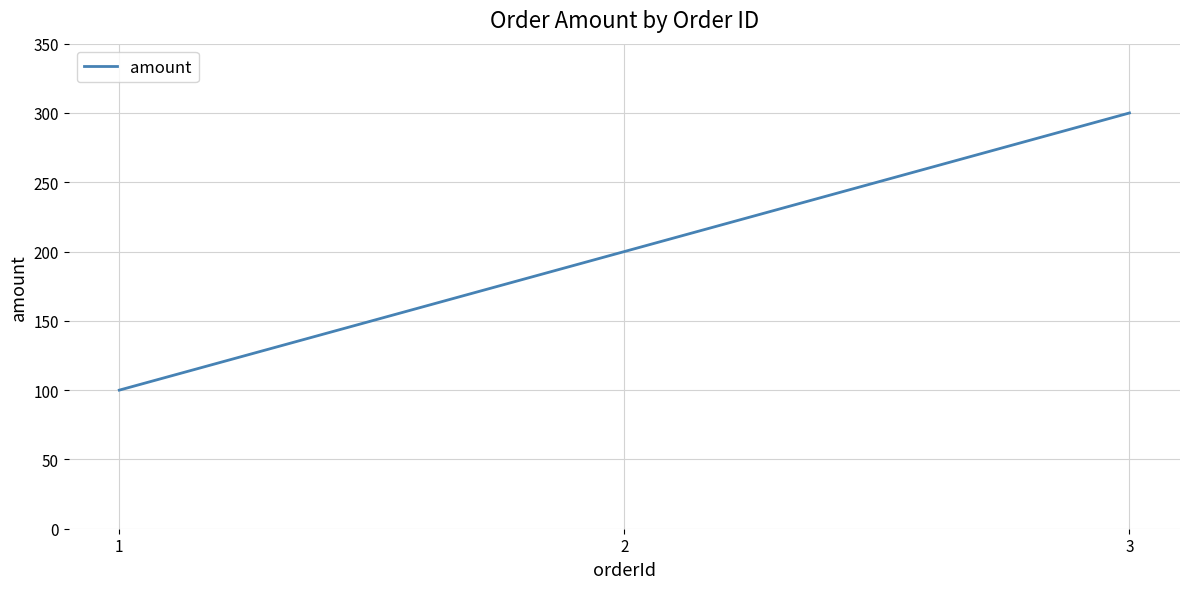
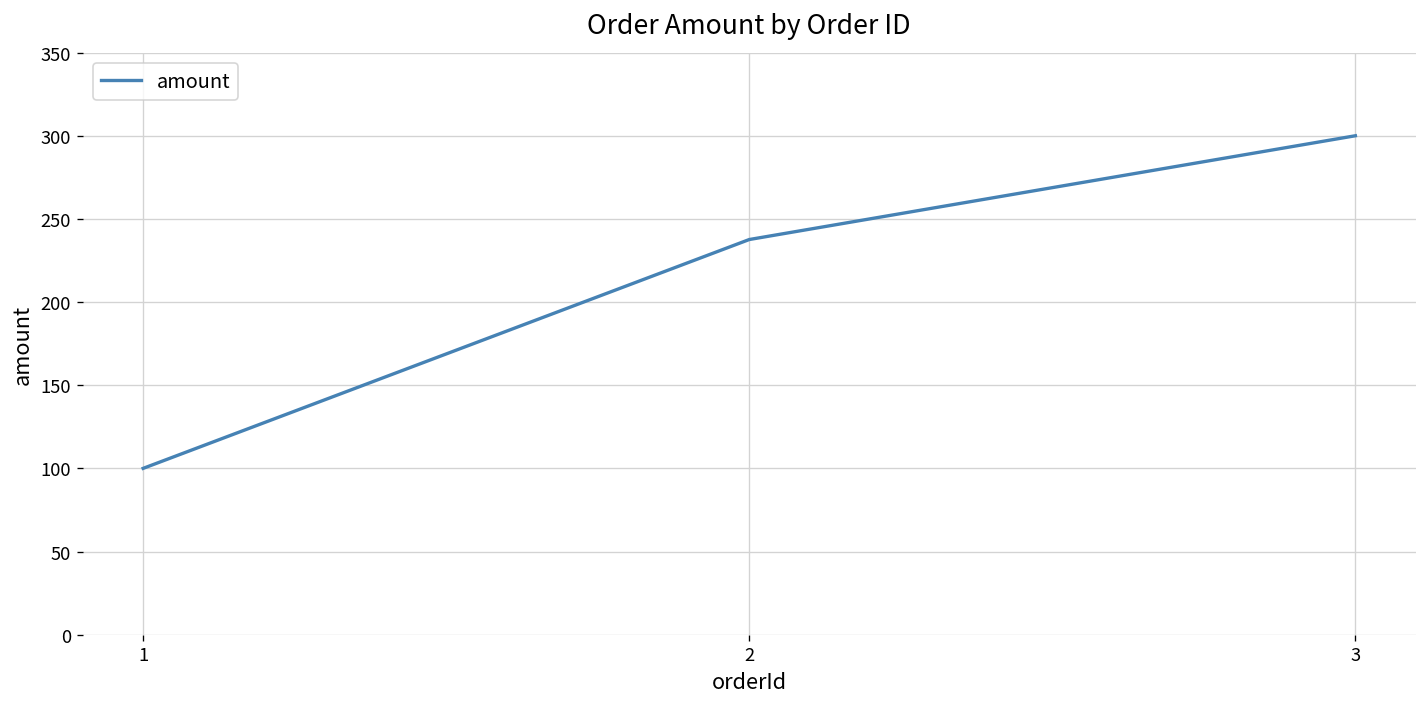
  {
    "1": 100,
-   "2": 200,
+   "2": 238,
    "3": 300
  }
